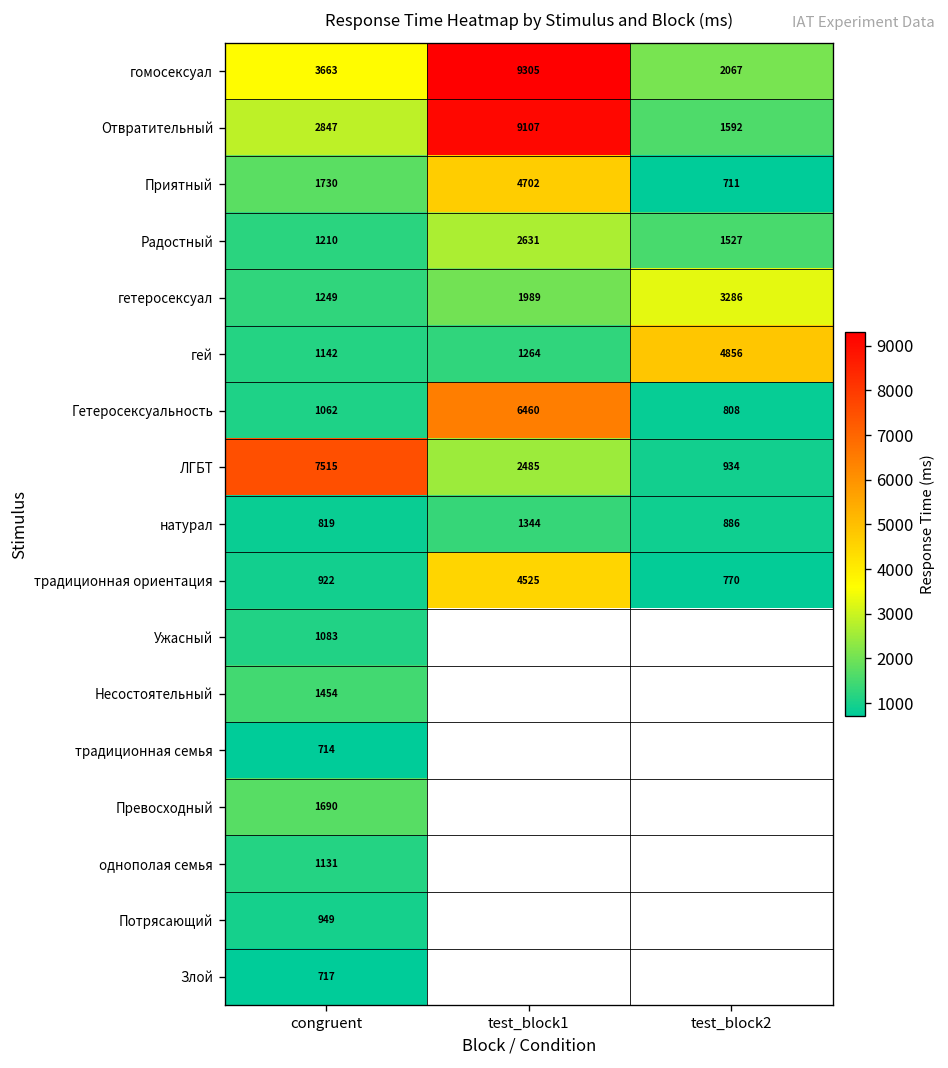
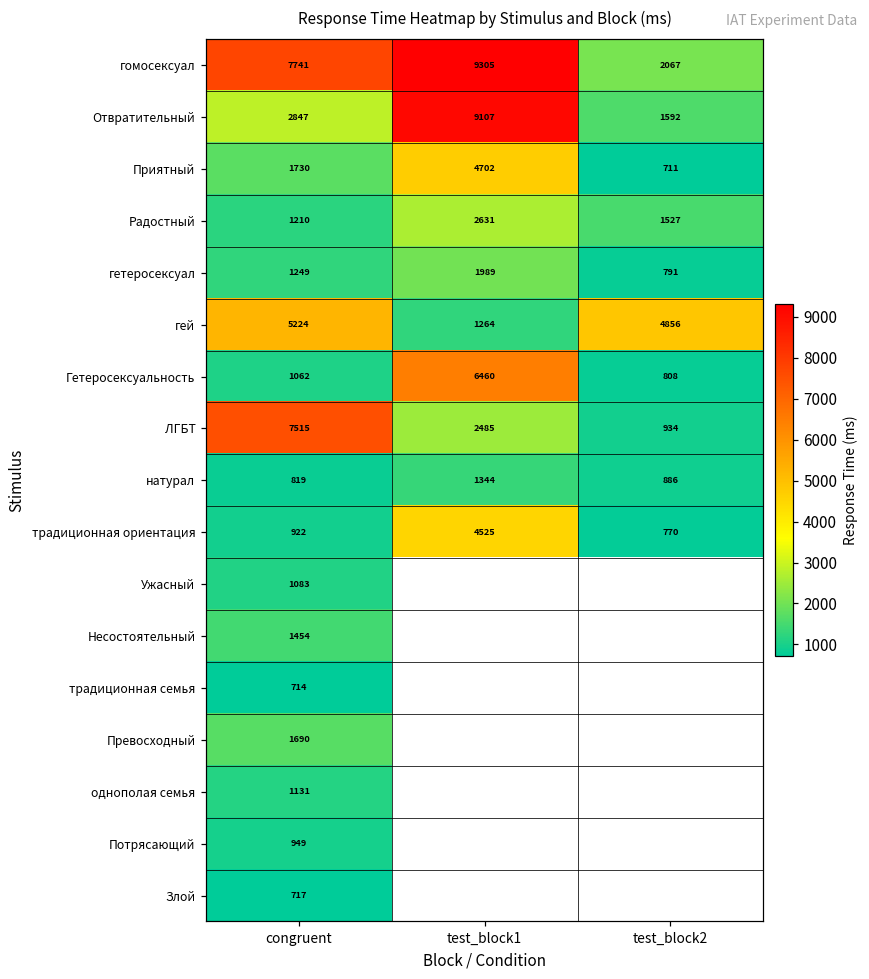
  {
    "гомосексуал": {
-     "congruent": 3663,
+     "congruent": 7741,
      "test_block1": 9305,
      "test_block2": 2067
    },
    "Отвратительный": {
      "congruent": 2847,
      "test_block1": 9107,
      "test_block2": 1592
    },
    "Приятный": {
      "congruent": 1730,
      "test_block1": 4702,
      "test_block2": 711
    },
    "Радостный": {
      "congruent": 1210,
      "test_block1": 2631,
      "test_block2": 1527
    },
    "гетеросексуал": {
      "congruent": 1249,
      "test_block1": 1989,
-     "test_block2": 3286
+     "test_block2": 791
    },
    "гей": {
-     "congruent": 1142,
+     "congruent": 5224,
      "test_block1": 1264,
      "test_block2": 4856
    },
    "Гетеросексуальность": {
      "congruent": 1062,
      "test_block1": 6460,
      "test_block2": 808
    },
    "ЛГБТ": {
      "congruent": 7515,
      "test_block1": 2485,
      "test_block2": 934
    },
    "натурал": {
      "congruent": 819,
      "test_block1": 1344,
      "test_block2": 886
    },
    "традиционная ориентация": {
      "congruent": 922,
      "test_block1": 4525,
      "test_block2": 770
    },
    "Ужасный": {
      "congruent": 1083
    },
    "Несостоятельный": {
      "congruent": 1454
    },
    "традиционная семья": {
      "congruent": 714
    },
    "Превосходный": {
      "congruent": 1690
    },
    "однополая семья": {
      "congruent": 1131
    },
    "Потрясающий": {
      "congruent": 949
    },
    "Злой": {
      "congruent": 717
    }
  }
